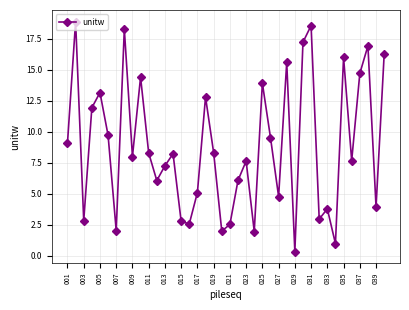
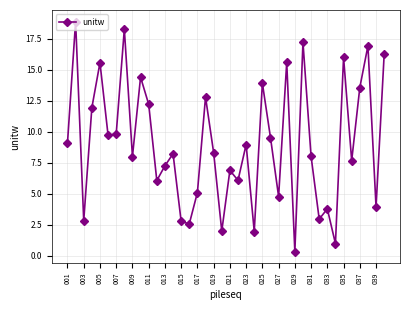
  {
    "001": 9.1,
    "003": 2.8,
-   "005": 13.2,
-   "007": 2.0,
+   "005": 15.6,
+   "007": 9.8,
    "009": 8.0,
-   "011": 8.3,
+   "011": 12.2,
    "013": 7.3,
    "015": 2.8,
    "017": 5.1,
    "019": 8.3,
-   "021": 2.5,
-   "023": 7.6,
+   "021": 6.9,
+   "023": 9.0,
    "025": 13.9,
    "027": 4.8,
    "029": 0.3,
-   "031": 18.6,
+   "031": 8.0,
    "033": 3.8,
    "035": 16.0,
-   "037": 14.7,
+   "037": 13.6,
    "039": 3.9
  }
